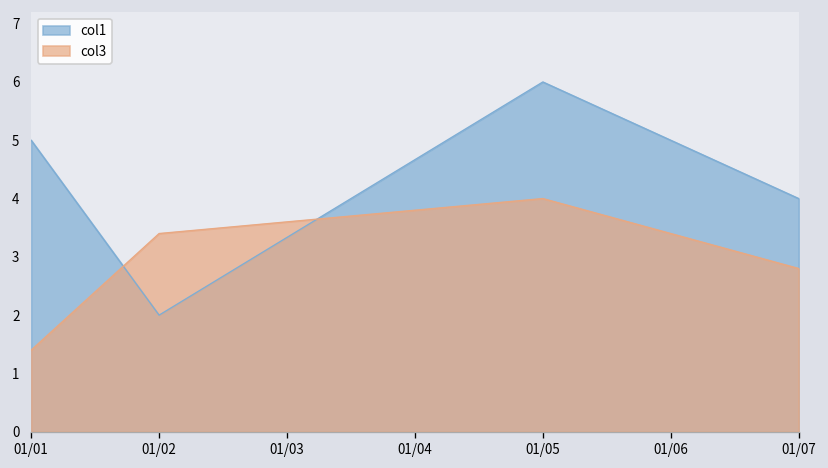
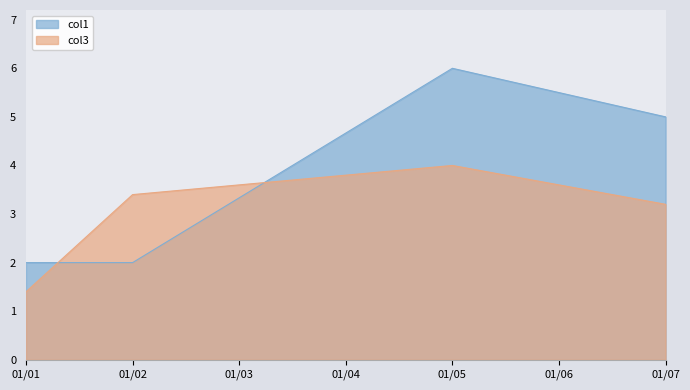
  {
    "col1": {
-     "01/01": 5,
+     "01/01": 2,
      "01/02": 2,
      "01/05": 6,
-     "01/07": 4
+     "01/07": 5
    },
    "col3": {
      "01/01": 1.4,
      "01/02": 3.4,
      "01/05": 4.0,
-     "01/07": 2.8
+     "01/07": 3.2
    }
  }
